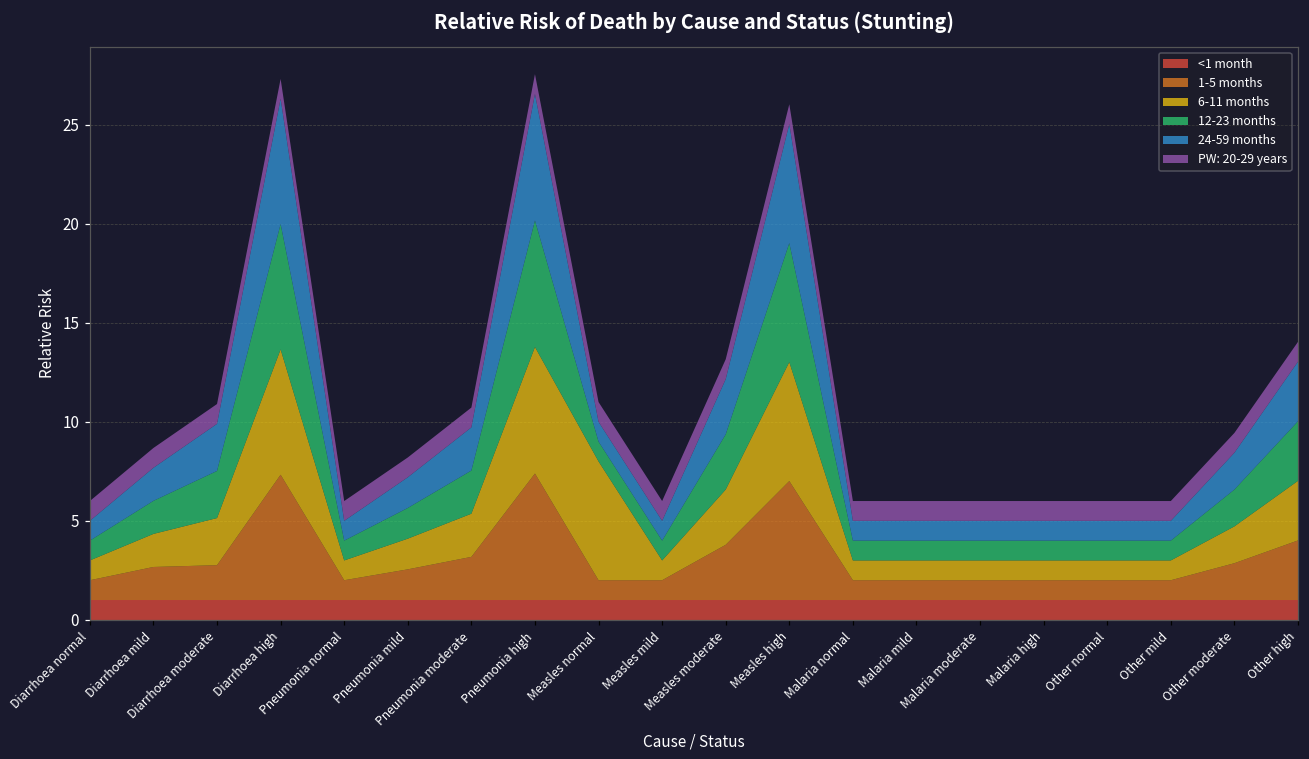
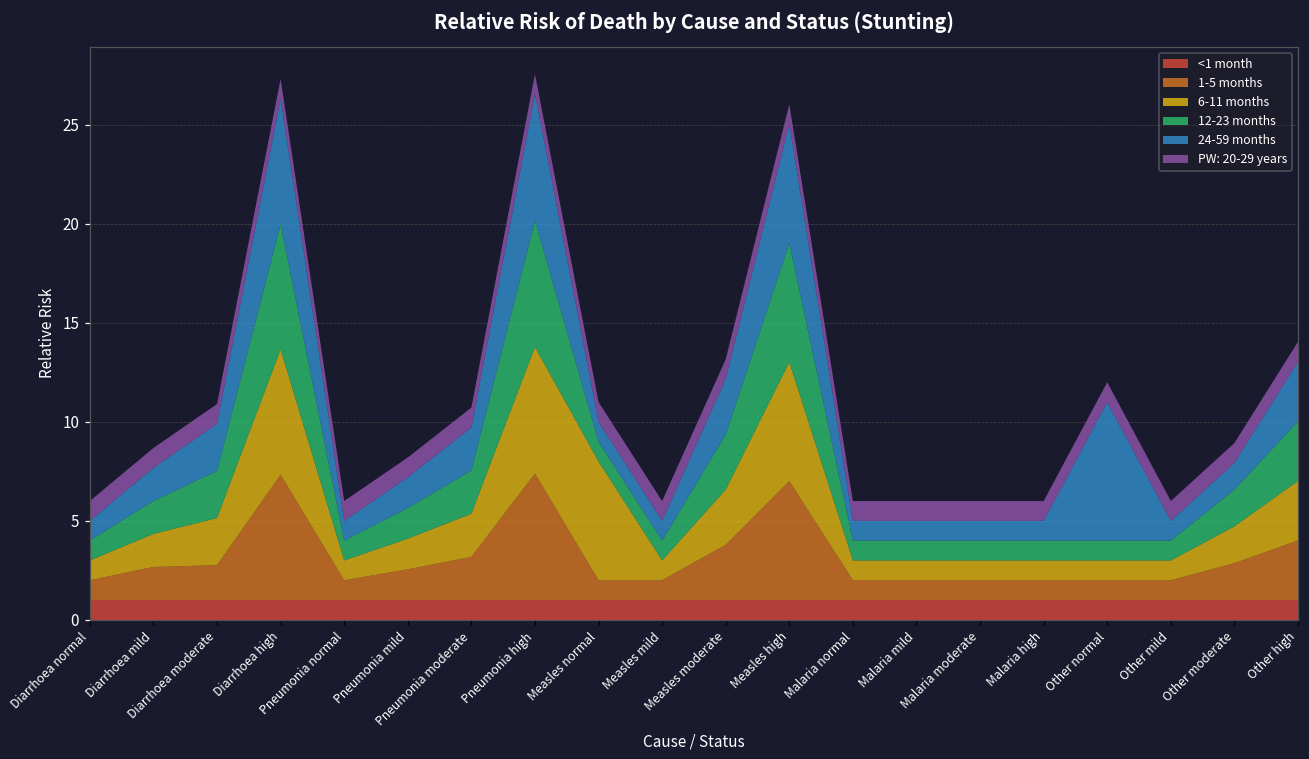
  {
    "6-11 months": {
      "Diarrhoea normal": 1.0,
      "Diarrhoea mild": 1.7,
      "Diarrhoea moderate": 2.4,
      "Diarrhoea high": 6.3,
      "Pneumonia normal": 1.0,
      "Pneumonia mild": 1.5,
      "Pneumonia moderate": 2.2,
      "Pneumonia high": 6.4,
      "Measles normal": 6.0,
      "Measles mild": 1.0,
      "Measles moderate": 2.8,
      "Measles high": 6.0,
      "Malaria normal": 1.0,
      "Malaria mild": 1.0,
      "Malaria moderate": 1.0,
      "Malaria high": 1.0,
      "Other normal": 1.0,
      "Other mild": 1.0,
      "Other moderate": 1.9,
      "Other high": 3.0
    },
    "12-23 months": {
      "Diarrhoea normal": 1.0,
      "Diarrhoea mild": 1.7,
      "Diarrhoea moderate": 2.4,
      "Diarrhoea high": 6.3,
      "Pneumonia normal": 1.0,
      "Pneumonia mild": 1.5,
      "Pneumonia moderate": 2.2,
      "Pneumonia high": 6.4,
      "Measles normal": 1.0,
      "Measles mild": 1.0,
      "Measles moderate": 2.8,
      "Measles high": 6.0,
      "Malaria normal": 1.0,
      "Malaria mild": 1.0,
      "Malaria moderate": 1.0,
      "Malaria high": 1.0,
      "Other normal": 1.0,
      "Other mild": 1.0,
      "Other moderate": 1.9,
      "Other high": 3.0
    },
    "24-59 months": {
      "Diarrhoea normal": 1.0,
      "Diarrhoea mild": 1.7,
      "Diarrhoea moderate": 2.4,
      "Diarrhoea high": 6.3,
      "Pneumonia normal": 1.0,
      "Pneumonia mild": 1.5,
      "Pneumonia moderate": 2.2,
      "Pneumonia high": 6.4,
      "Measles normal": 1.0,
      "Measles mild": 1.0,
      "Measles moderate": 2.8,
      "Measles high": 6.0,
      "Malaria normal": 1.0,
      "Malaria mild": 1.0,
      "Malaria moderate": 1.0,
      "Malaria high": 1.0,
-     "Other normal": 1,
+     "Other normal": 7,
      "Other mild": 1.0,
-     "Other moderate": 1.9,
+     "Other moderate": 1.4,
      "Other high": 3.0
    },
    "PW: 20-29 years": {
      "Diarrhoea normal": 1.0,
      "Diarrhoea mild": 1.0,
      "Diarrhoea moderate": 1.0,
      "Diarrhoea high": 1.0,
      "Pneumonia normal": 1.0,
      "Pneumonia mild": 1.0,
      "Pneumonia moderate": 1.0,
      "Pneumonia high": 1.0,
      "Measles normal": 1.0,
      "Measles mild": 1.0,
      "Measles moderate": 1.0,
      "Measles high": 1.0,
      "Malaria normal": 1.0,
      "Malaria mild": 1.0,
      "Malaria moderate": 1.0,
      "Malaria high": 1.0,
      "Other normal": 1.0,
      "Other mild": 1.0,
      "Other moderate": 1.0,
      "Other high": 1.0
    }
  }
